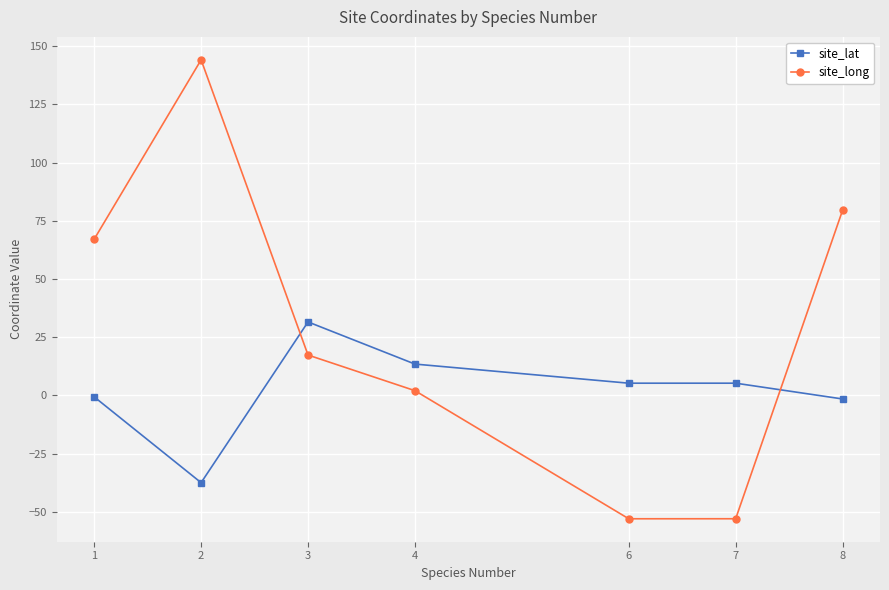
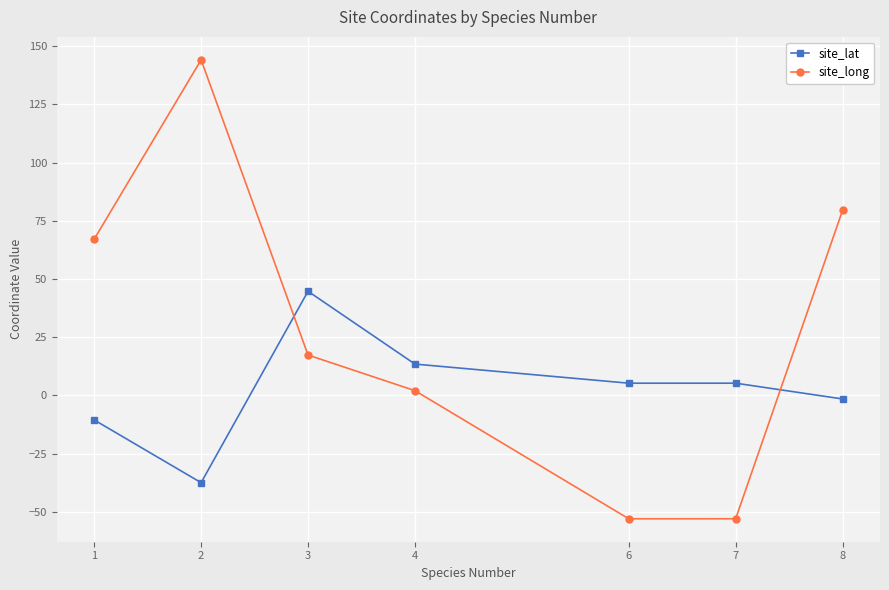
  {
    "site_lat": {
-     "1": -1,
+     "1": -11,
      "2": -37,
-     "3": 32,
+     "3": 45,
      "4": 13,
      "6": 5,
      "7": 5,
      "8": -1
    },
    "site_long": {
      "1": 67,
      "2": 144,
      "3": 17,
      "4": 2,
      "6": -53,
      "7": -53,
      "8": 80
    }
  }
